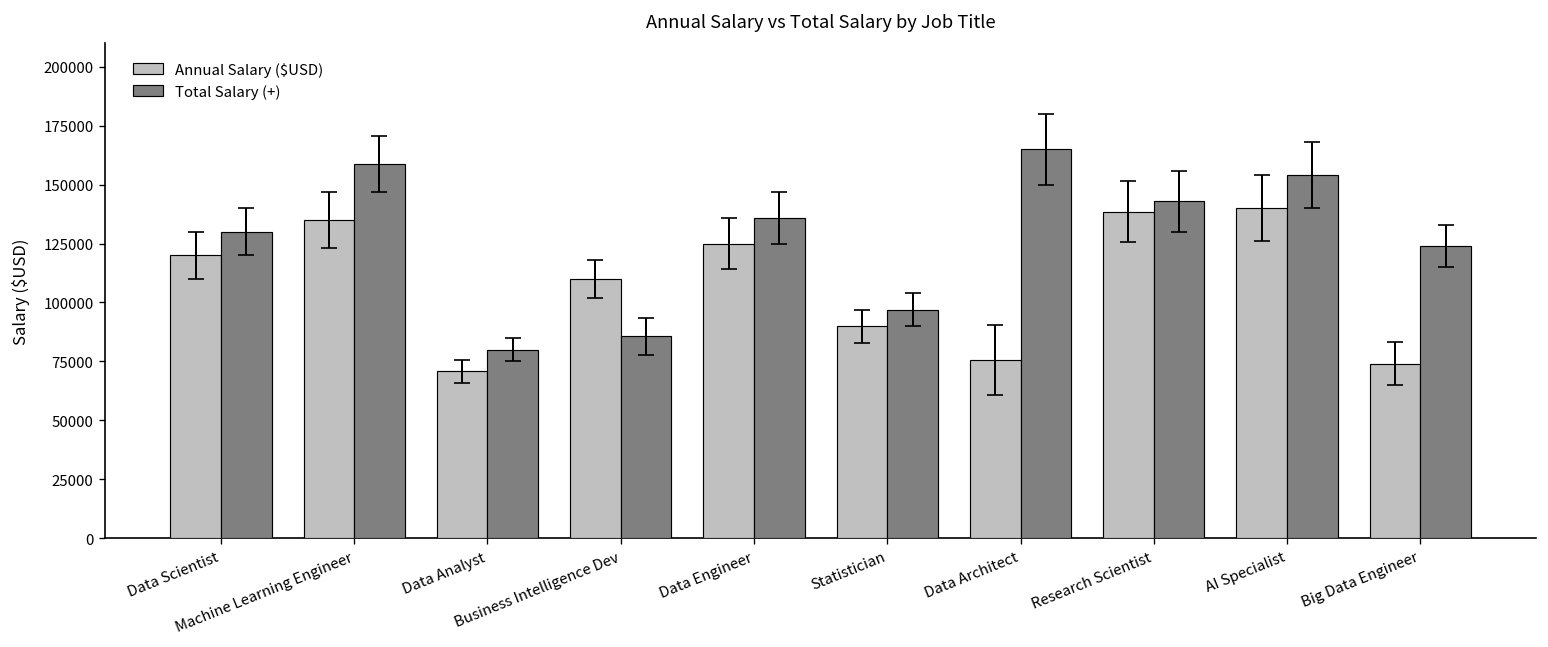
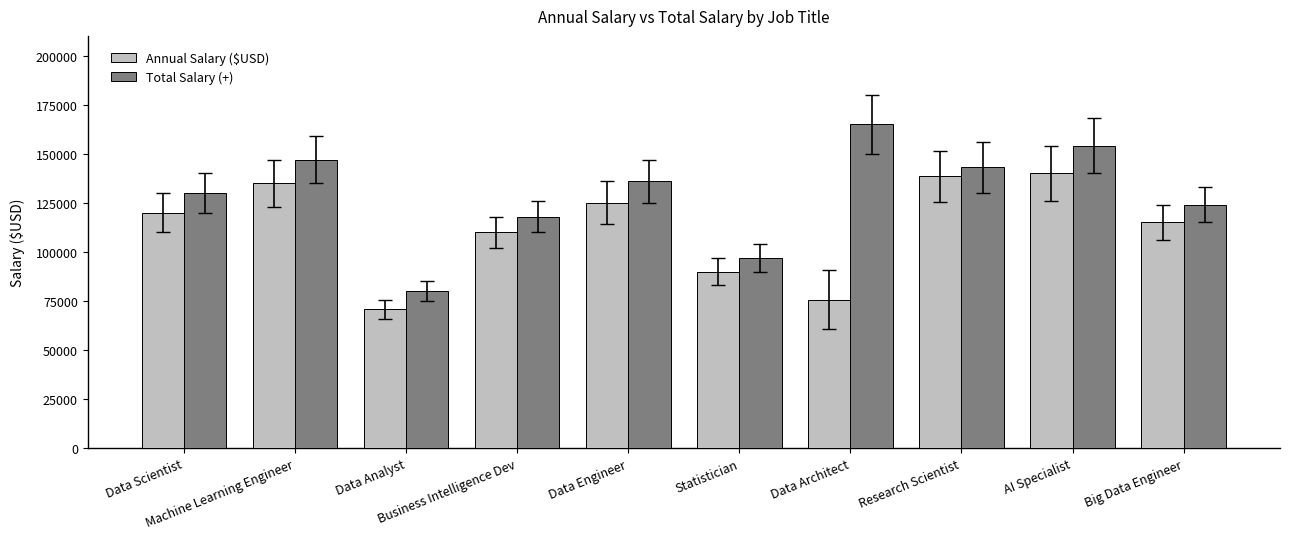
  {
    "Annual Salary ($USD)": {
      "Data Scientist": 120000,
      "Machine Learning Engineer": 135000,
      "Data Analyst": 71000,
      "Business Intelligence Dev": 110000,
      "Data Engineer": 125000,
      "Statistician": 90000,
      "Data Architect": 76000,
      "Research Scientist": 138000,
      "AI Specialist": 140000,
-     "Big Data Engineer": 74000
+     "Big Data Engineer": 115000
    },
    "Total Salary (+)": {
      "Data Scientist": 130000,
-     "Machine Learning Engineer": 159000,
+     "Machine Learning Engineer": 147000,
      "Data Analyst": 80000,
-     "Business Intelligence Dev": 86000,
+     "Business Intelligence Dev": 118000,
      "Data Engineer": 136000,
      "Statistician": 97000,
      "Data Architect": 165000,
      "Research Scientist": 143000,
      "AI Specialist": 154000,
      "Big Data Engineer": 124000
    }
  }
